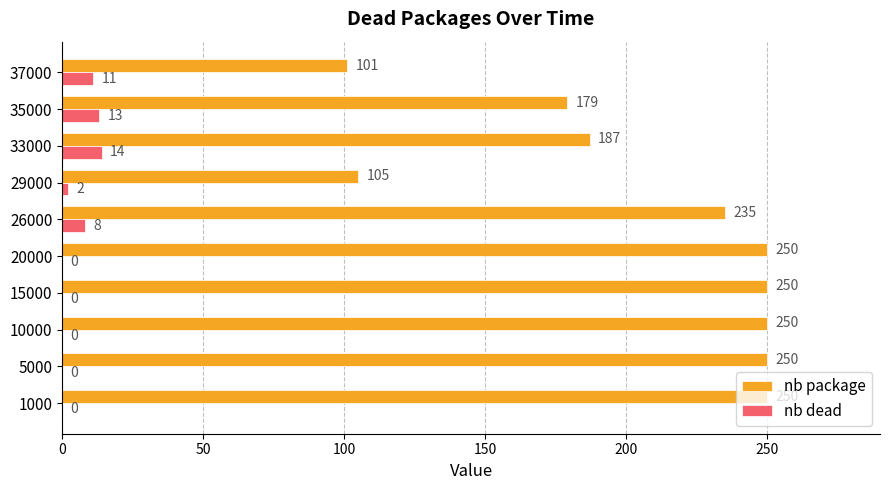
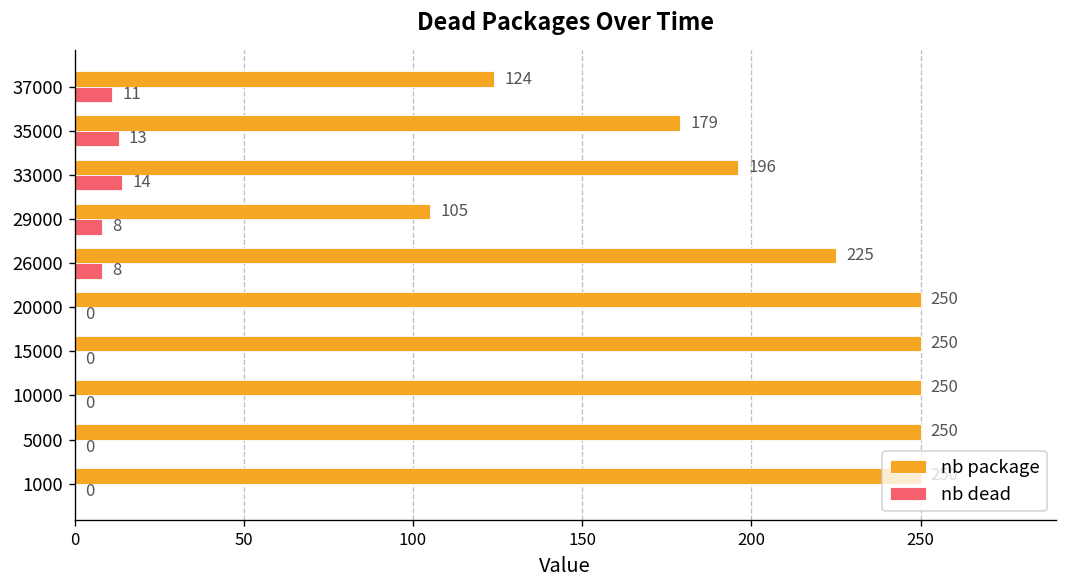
  {
    "nb package": {
-     "37000": 101,
+     "37000": 124,
      "35000": 179,
-     "33000": 187,
+     "33000": 196,
      "29000": 105,
-     "26000": 235,
+     "26000": 225,
      "20000": 250,
      "15000": 250,
      "10000": 250,
      "5000": 250
    },
    "nb dead": {
      "37000": 11,
      "35000": 13,
      "33000": 14,
-     "29000": 2,
+     "29000": 8,
      "26000": 8,
      "20000": 0,
      "15000": 0,
      "10000": 0,
      "5000": 0,
      "1000": 0
    }
  }
